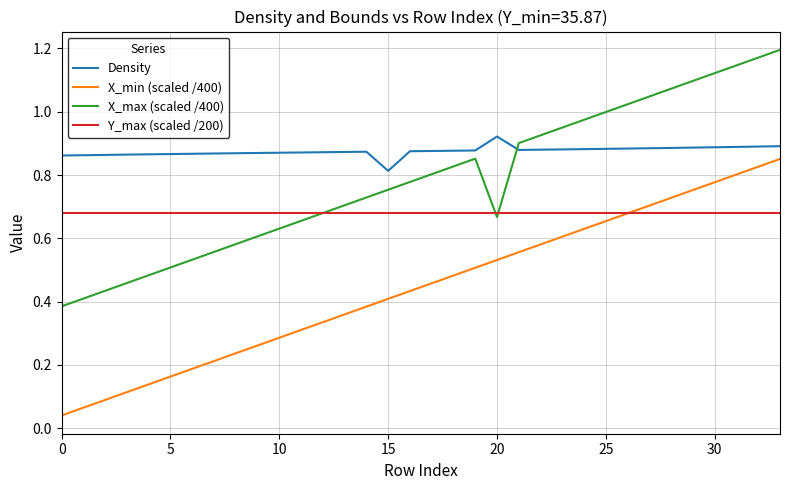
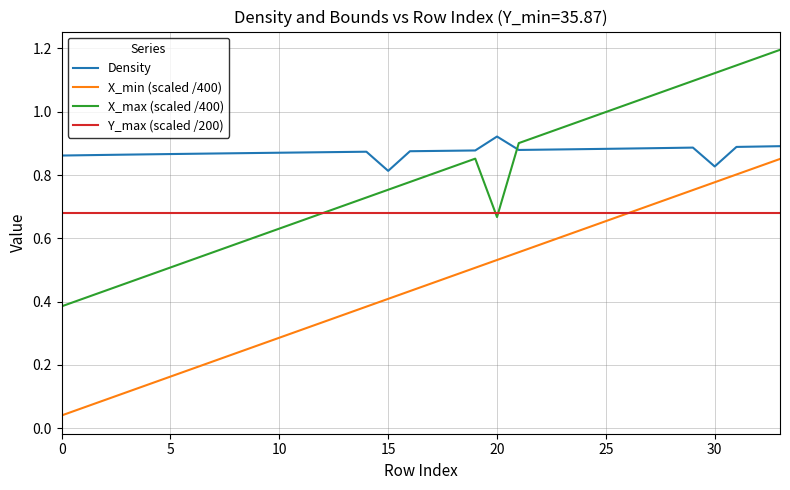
  {
    "Density": {
      "0": 0.86,
      "5": 0.87,
      "10": 0.87,
      "15": 0.81,
      "20": 0.92,
      "25": 0.88,
-     "30": 0.89
+     "30": 0.83
    },
    "X_min (scaled /400)": {
      "0": 0.04,
      "5": 0.16,
      "10": 0.29,
      "15": 0.41,
      "20": 0.53,
      "25": 0.65,
      "30": 0.78
    },
    "X_max (scaled /400)": {
      "0": 0.38,
      "5": 0.51,
      "10": 0.63,
      "15": 0.75,
      "20": 0.67,
      "25": 1.00,
      "30": 1.12
    },
    "Y_max (scaled /200)": {
      "0": 0.68,
      "5": 0.68,
      "10": 0.68,
      "15": 0.68,
      "20": 0.68,
      "25": 0.68,
      "30": 0.68
    }
  }
